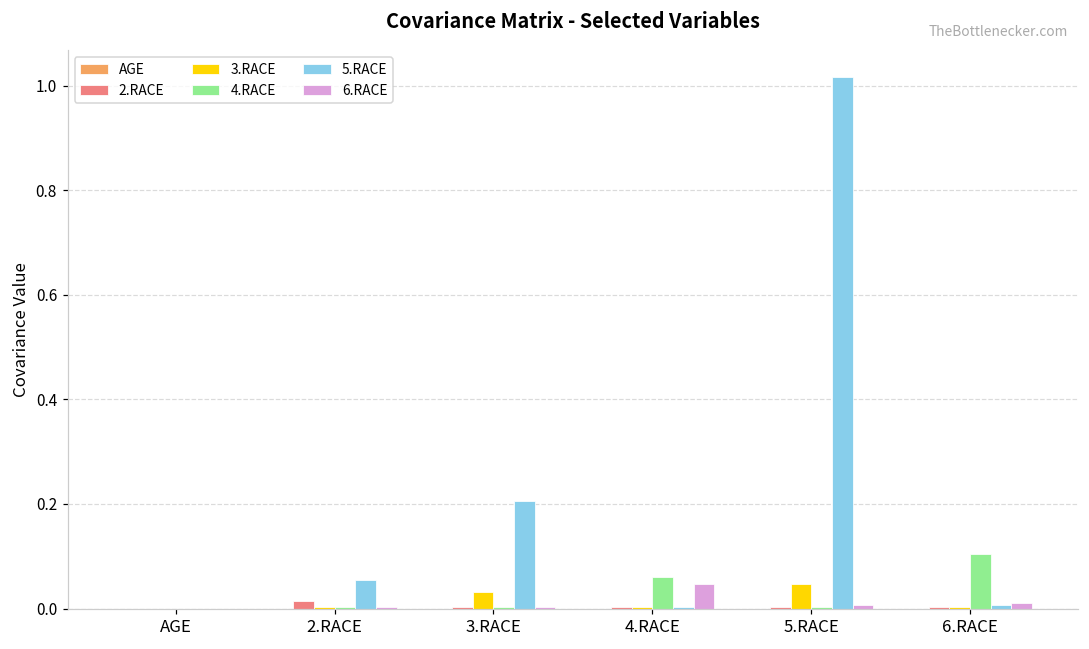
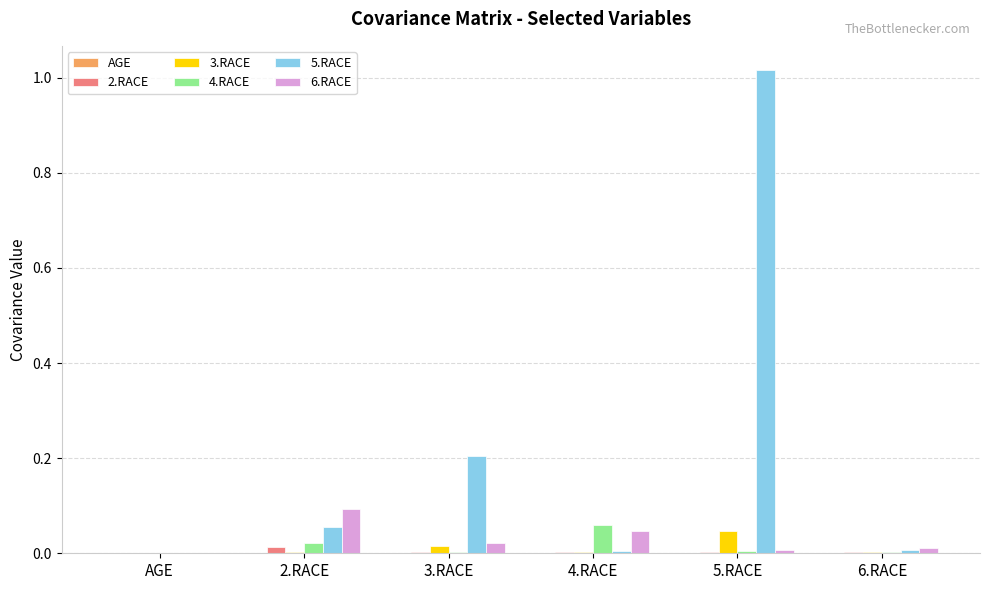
  {
    "3.RACE": {
-     "3.RACE": 0.03,
+     "3.RACE": 0.02,
      "5.RACE": 0.05
    },
    "4.RACE": {
-     "2.RACE": 0.00,
+     "2.RACE": 0.02,
      "4.RACE": 0.06,
-     "6.RACE": 0.10
+     "6.RACE": 0.00
    },
    "5.RACE": {
      "2.RACE": 0.05,
      "3.RACE": 0.20,
      "5.RACE": 1.02,
      "6.RACE": 0.01
    },
    "6.RACE": {
-     "2.RACE": 0.00,
-     "3.RACE": 0.00,
+     "2.RACE": 0.09,
+     "3.RACE": 0.02,
      "4.RACE": 0.05,
      "5.RACE": 0.01,
      "6.RACE": 0.01
    }
  }
